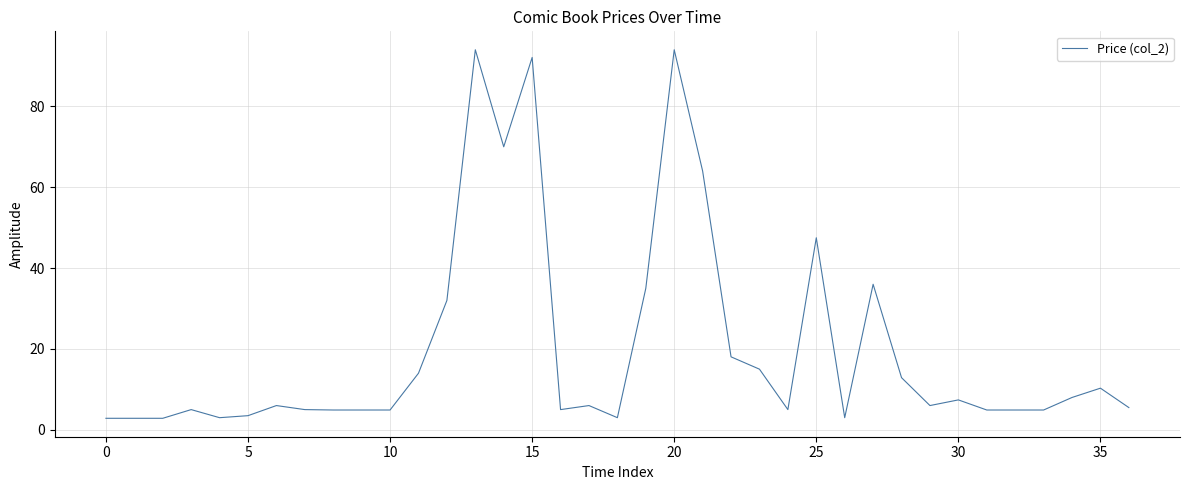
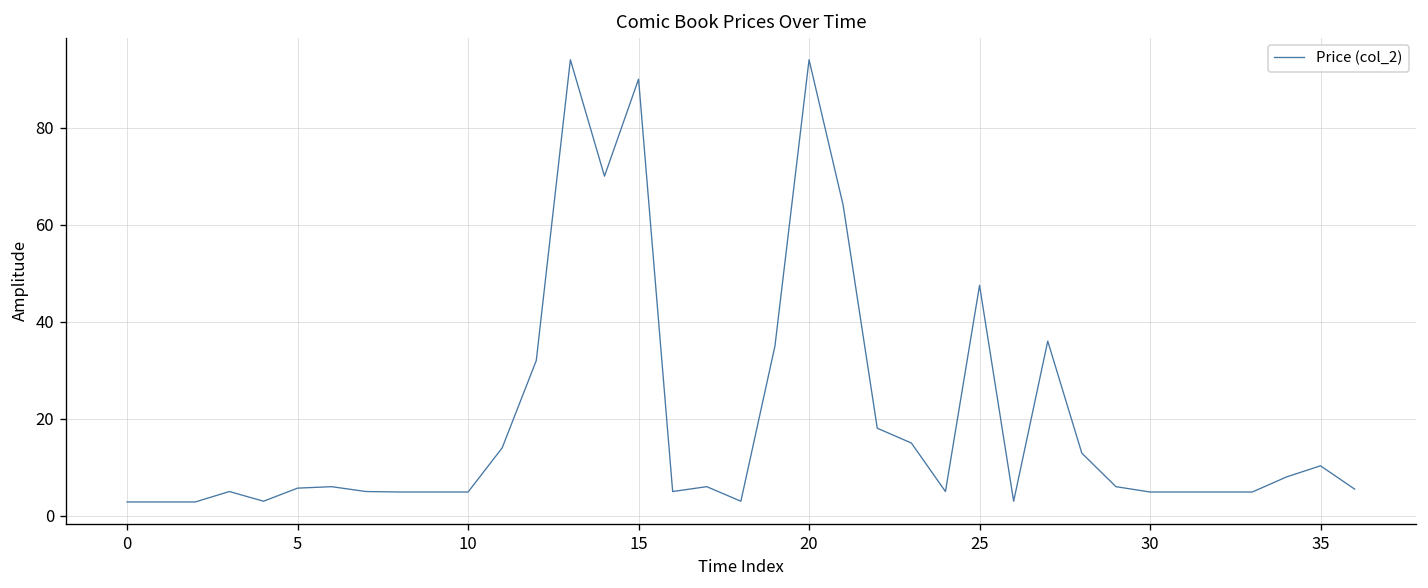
  {
    "0": 3,
-   "5": 4,
+   "5": 6,
    "10": 5,
-   "15": 92,
+   "15": 90,
    "20": 94,
    "25": 48,
-   "30": 7,
+   "30": 5,
    "35": 10
  }
